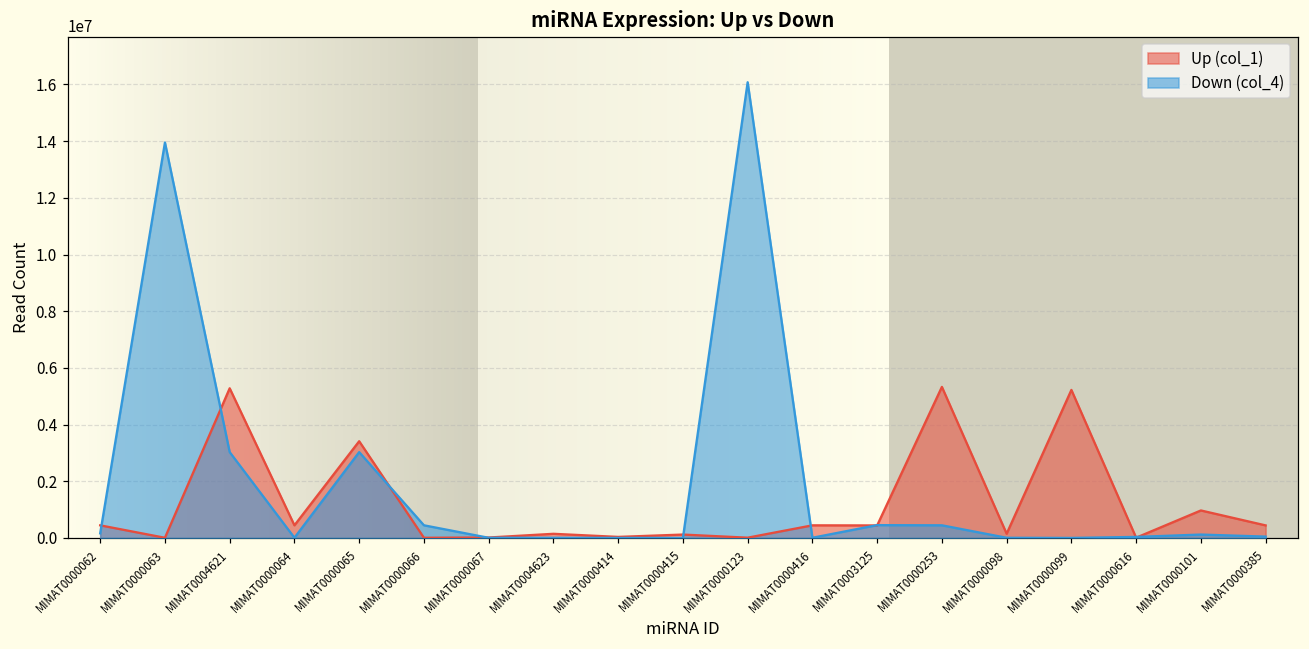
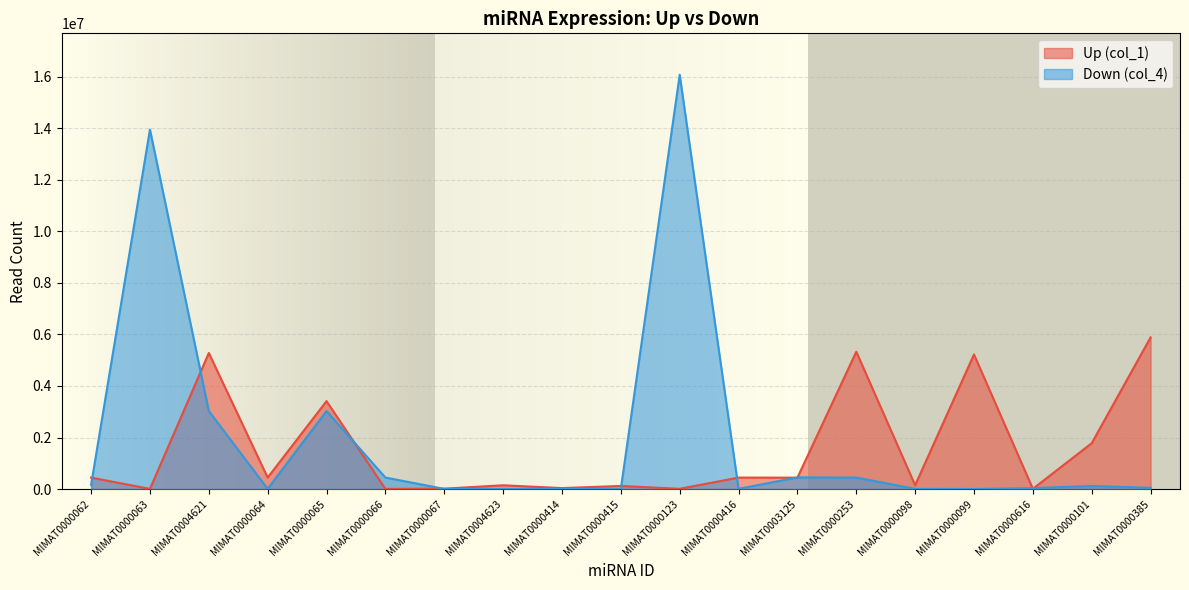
  {
    "Up (col_1)": {
      "MIMAT0000062": 400000,
      "MIMAT0000063": 0,
      "MIMAT0004621": 5300000,
      "MIMAT0000064": 400000,
      "MIMAT0000065": 3400000,
      "MIMAT0000066": 0,
      "MIMAT0004623": 100000,
      "MIMAT0000415": 100000,
      "MIMAT0000123": 0,
      "MIMAT0000416": 400000,
      "MIMAT0000253": 5300000,
      "MIMAT0000098": 100000,
      "MIMAT0000099": 5200000,
-     "MIMAT0000101": 1000000,
-     "MIMAT0000385": 400000
+     "MIMAT0000101": 1800000,
+     "MIMAT0000385": 5900000
    },
    "Down (col_4)": {
      "MIMAT0000062": 200000,
      "MIMAT0000063": 14000000,
      "MIMAT0004621": 3000000,
      "MIMAT0000064": 0,
      "MIMAT0000065": 3000000,
      "MIMAT0000066": 400000,
      "MIMAT0004623": 0,
      "MIMAT0000415": 0,
      "MIMAT0000123": 16100000,
      "MIMAT0000416": 0,
      "MIMAT0000253": 400000,
      "MIMAT0000098": 0,
      "MIMAT0000099": 0,
      "MIMAT0000101": 100000,
      "MIMAT0000385": 0
    }
  }
